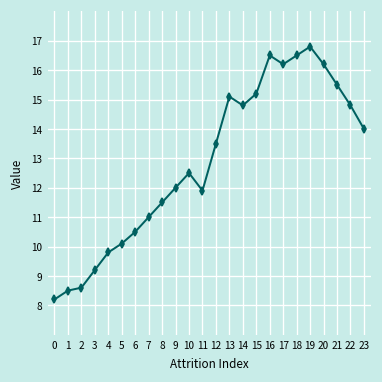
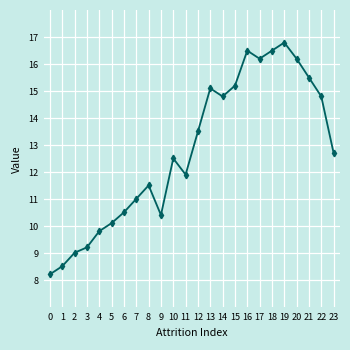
  {
    "0": 8.2,
    "1": 8.5,
-   "2": 8.6,
+   "2": 9.0,
    "3": 9.2,
    "4": 9.8,
    "5": 10.1,
    "6": 10.5,
    "7": 11.0,
    "8": 11.5,
-   "9": 12.0,
+   "9": 10.4,
    "10": 12.5,
    "11": 11.9,
    "12": 13.5,
    "13": 15.1,
    "14": 14.8,
    "15": 15.2,
    "16": 16.5,
    "17": 16.2,
    "18": 16.5,
    "19": 16.8,
    "20": 16.2,
    "21": 15.5,
    "22": 14.8,
-   "23": 14.0
+   "23": 12.7
  }
